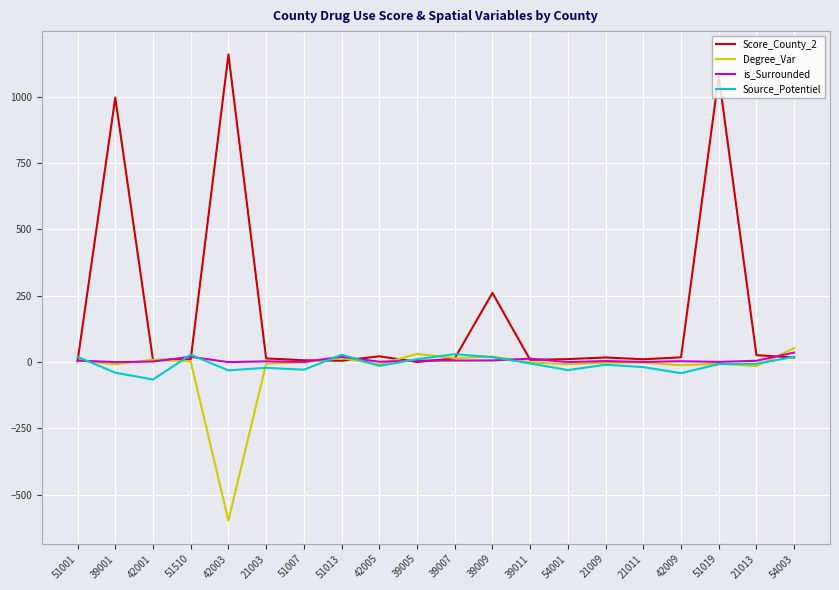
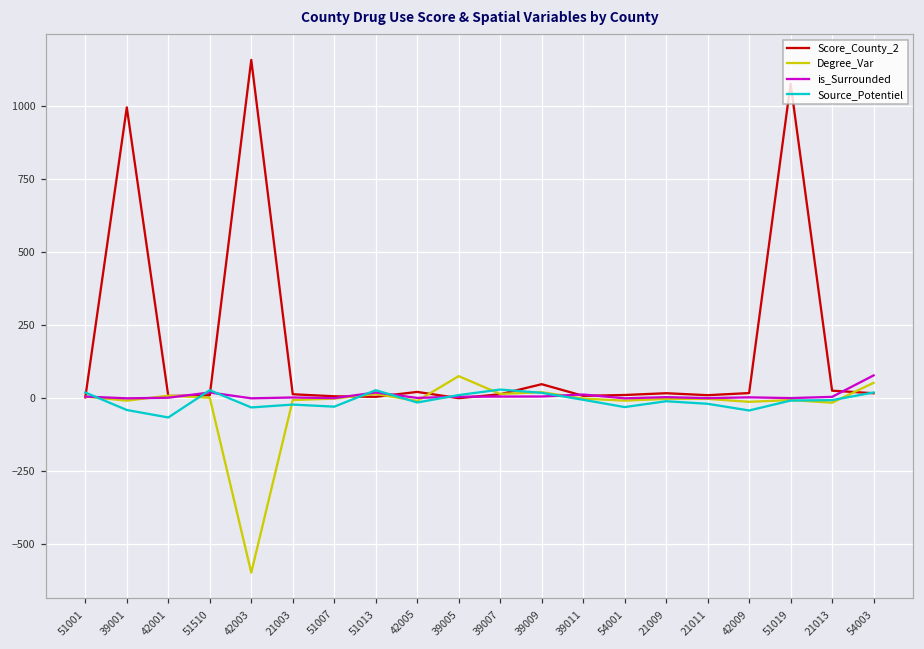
  {
    "Score_County_2": {
      "39001": 1000,
      "42003": 1160,
      "21003": 10,
      "51013": 10,
      "42005": 20,
-     "39009": 260,
+     "39009": 50,
      "54001": 10,
      "21009": 20,
      "21011": 10,
      "42009": 20,
      "21013": 30
    },
    "Degree_Var": {
      "42003": -600,
-     "39005": 30,
+     "39005": 80,
      "42009": -10,
      "54003": 50
    },
    "is_Surrounded": {
      "42003": 0,
      "42005": 0,
      "39009": 10,
      "42009": 0,
      "21013": 10,
-     "54003": 40
+     "54003": 80
    },
    "Source_Potentiel": {
      "51001": 20,
      "39001": -40,
      "42001": -70,
      "42003": -30,
      "21003": -20,
      "51007": -30,
      "39007": 30,
      "54001": -30,
      "21011": -20,
      "42009": -40
    }
  }
